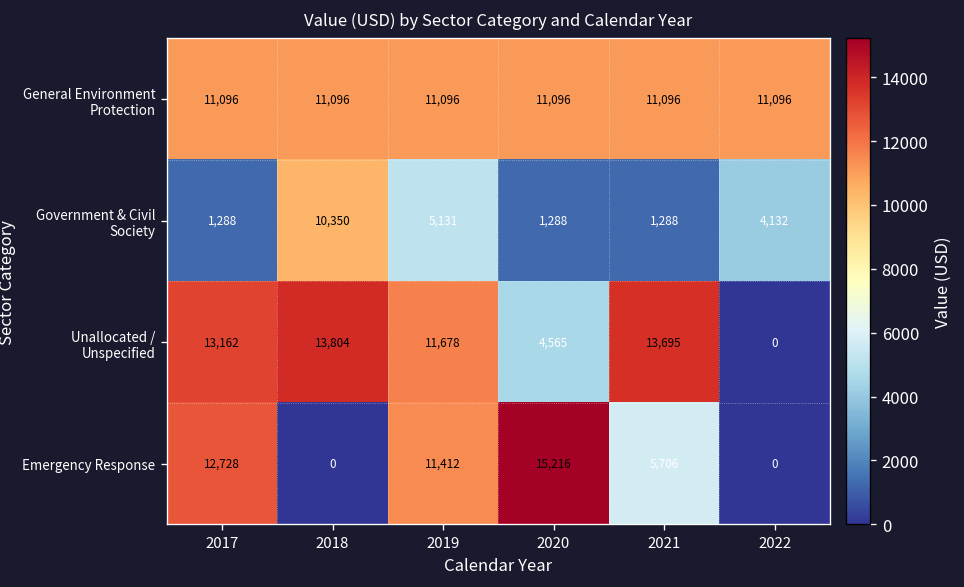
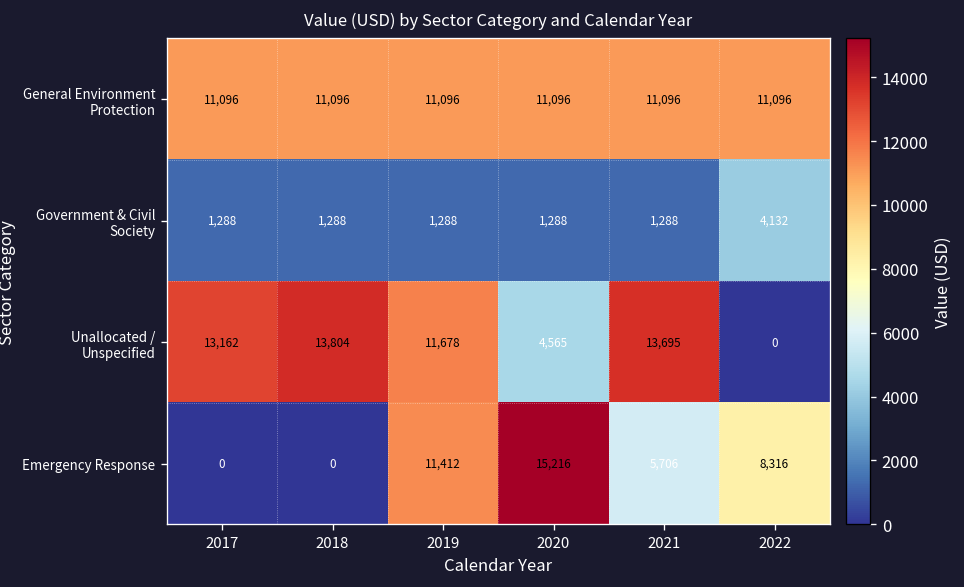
  {
    "General Environment Protection": {
      "2017": "11,096",
      "2018": "11,096",
      "2019": "11,096",
      "2020": "11,096",
      "2021": "11,096",
      "2022": "11,096"
    },
    "Government & Civil Society": {
      "2017": "1,288",
-     "2018": "10,350",
-     "2019": "5,131",
+     "2018": "1,288",
+     "2019": "1,288",
      "2020": "1,288",
      "2021": "1,288",
      "2022": "4,132"
    },
    "Unallocated / Unspecified": {
      "2017": "13,162",
      "2018": "13,804",
      "2019": "11,678",
      "2020": "4,565",
      "2021": "13,695",
      "2022": "0"
    },
    "Emergency Response": {
-     "2017": "12,728",
+     "2017": "0",
      "2018": "0",
      "2019": "11,412",
      "2020": "15,216",
-     "2022": "0"
+     "2022": "8,316"
    }
  }
